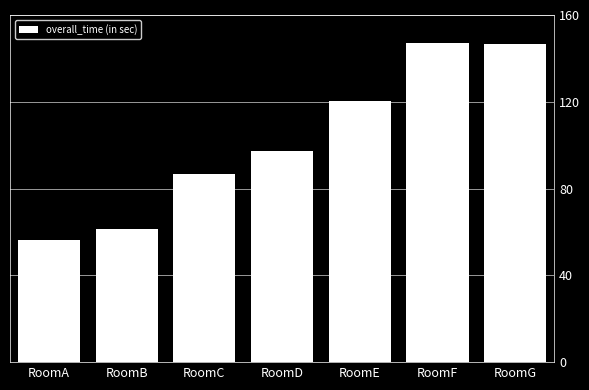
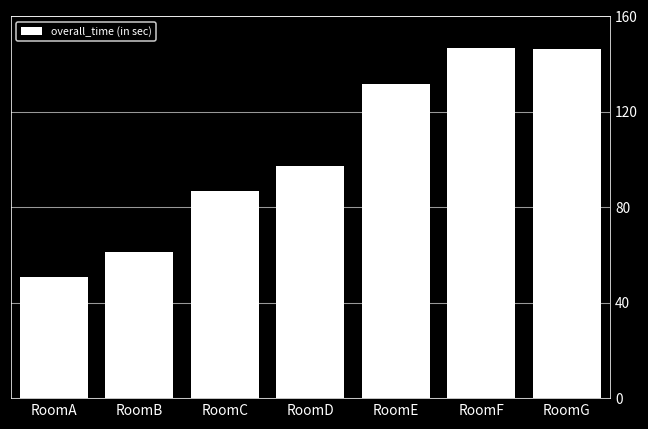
  {
-   "RoomA": 56,
+   "RoomA": 51,
    "RoomB": 61,
    "RoomC": 87,
    "RoomD": 97,
-   "RoomE": 121,
+   "RoomE": 132,
    "RoomF": 147,
    "RoomG": 146
  }
